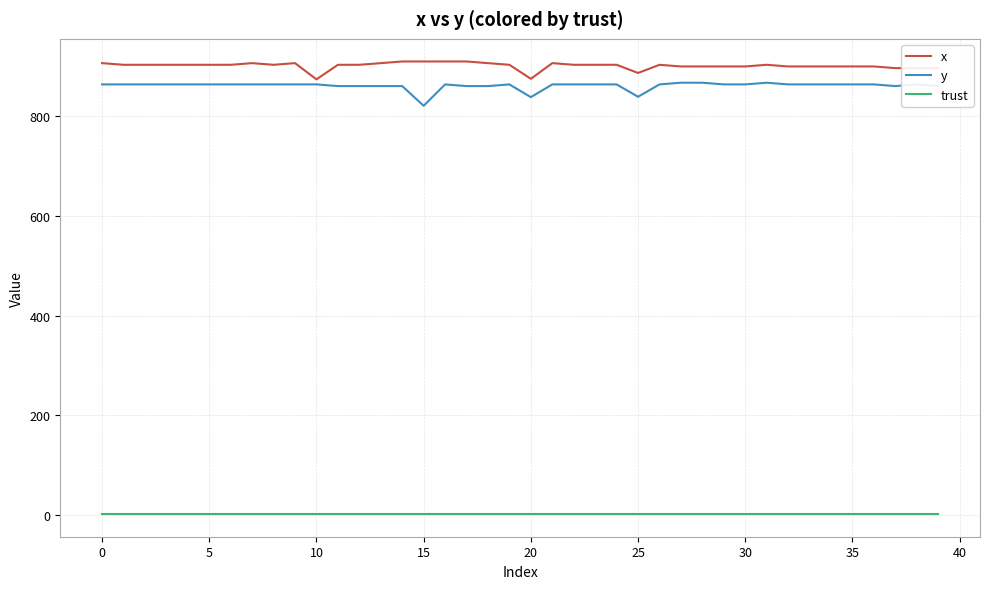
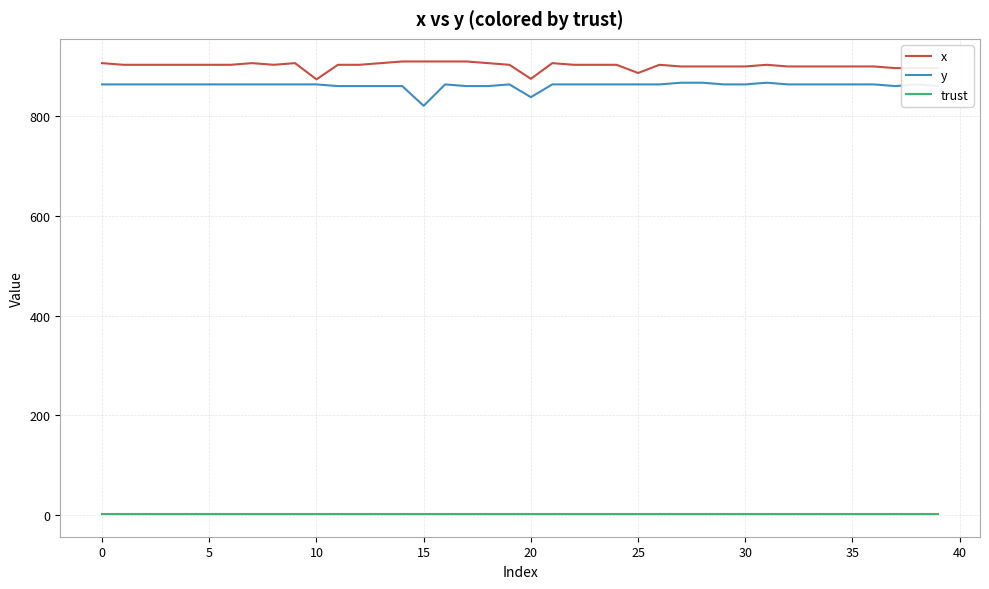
  {
    "x": {
      "0": 910,
      "5": 900,
      "10": 870,
      "15": 910,
      "20": 880,
      "25": 890,
      "30": 900,
      "35": 900
    },
    "y": {
      "0": 860,
      "5": 860,
      "10": 860,
      "15": 820,
      "20": 840,
-     "25": 840,
+     "25": 860,
      "30": 860,
      "35": 860
    },
    "trust": {
      "0": 0,
      "5": 0,
      "10": 0,
      "15": 0,
      "20": 0,
      "25": 0,
      "30": 0,
      "35": 0
    }
  }
